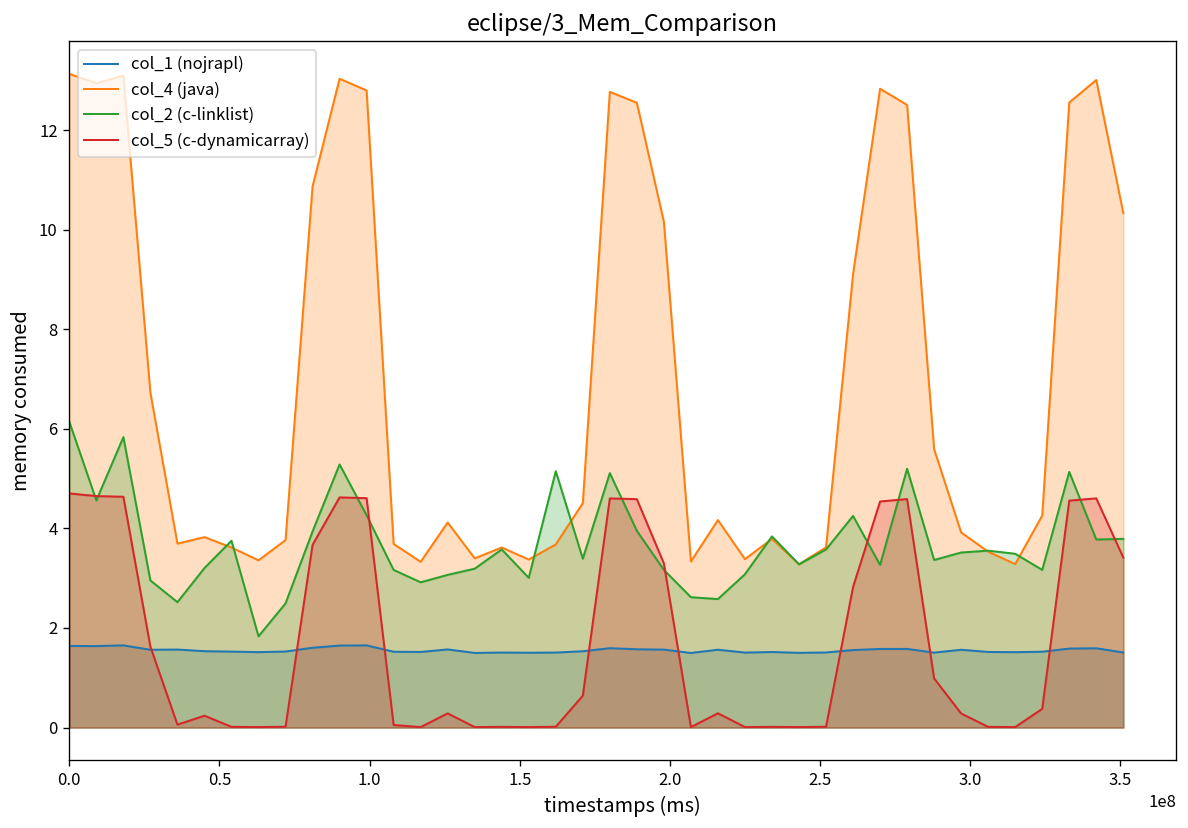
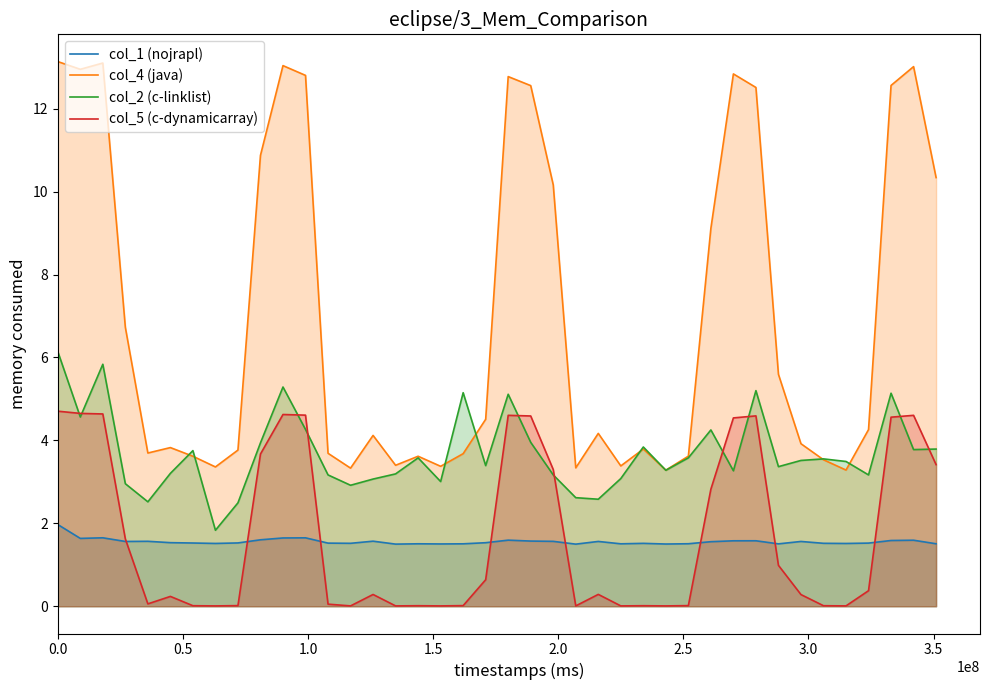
  {
    "col_1 (nojrapl)": {
-     "0.0": 1.6
+     "0.0": 2.0
    },
    "col_4 (java)": {
      "0.0": 13.1
    },
    "col_2 (c-linklist)": {
      "0.0": 6.1
    },
    "col_5 (c-dynamicarray)": {
      "0.0": 4.7
    }
  }
